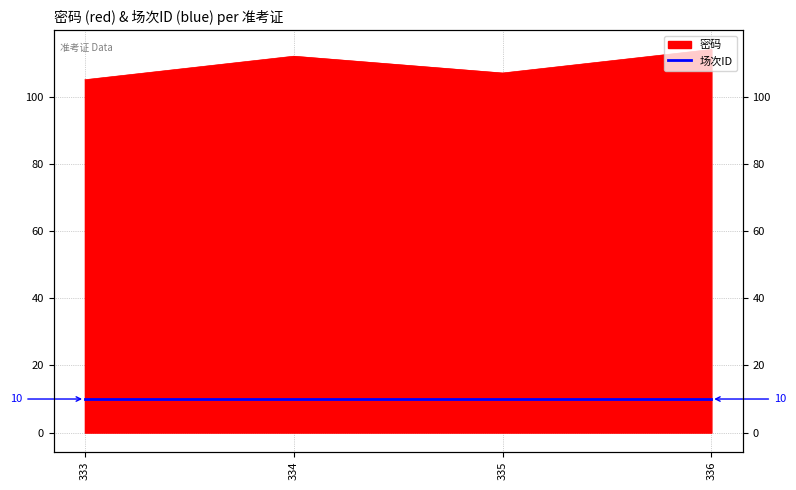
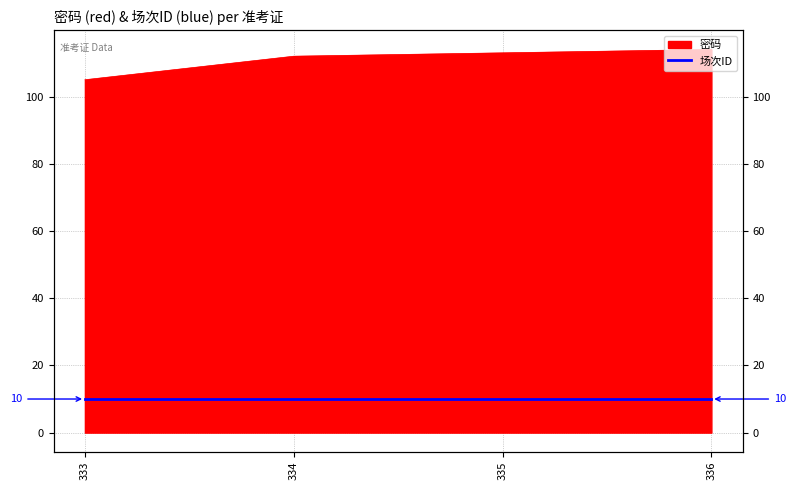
  {
    "密码": {
      "333": 105,
      "334": 112,
-     "335": 107
+     "335": 113
    },
    "场次ID": {
      "333": 10,
      "336": 10
    }
  }
